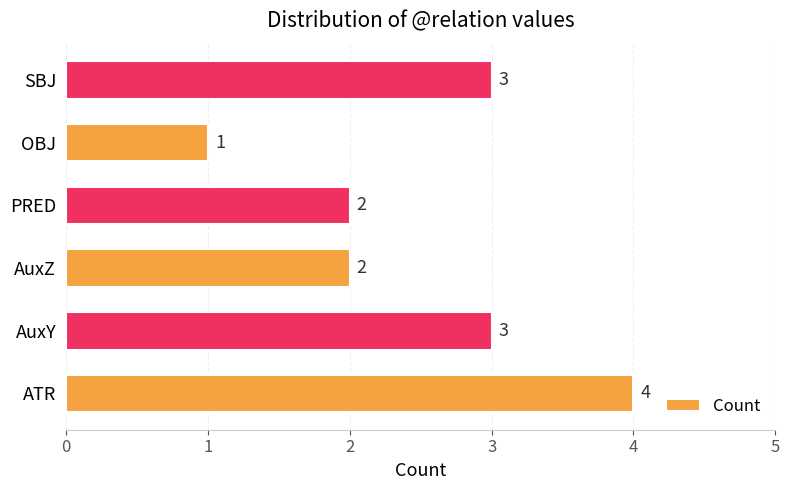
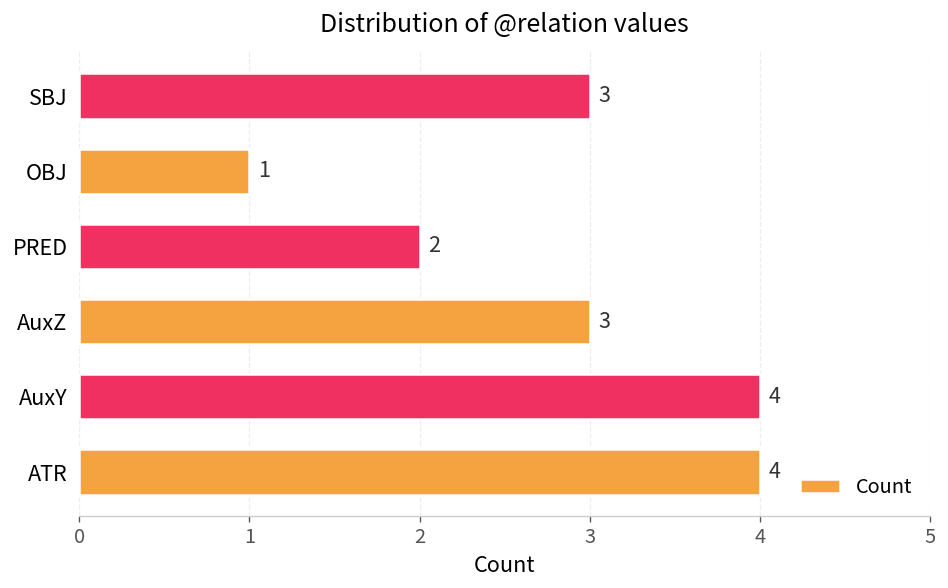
  {
    "SBJ": 3,
    "OBJ": 1,
    "PRED": 2,
-   "AuxZ": 2,
-   "AuxY": 3,
+   "AuxZ": 3,
+   "AuxY": 4,
    "ATR": 4
  }
